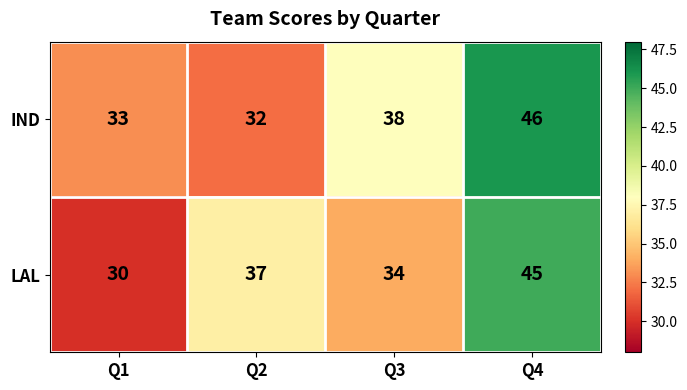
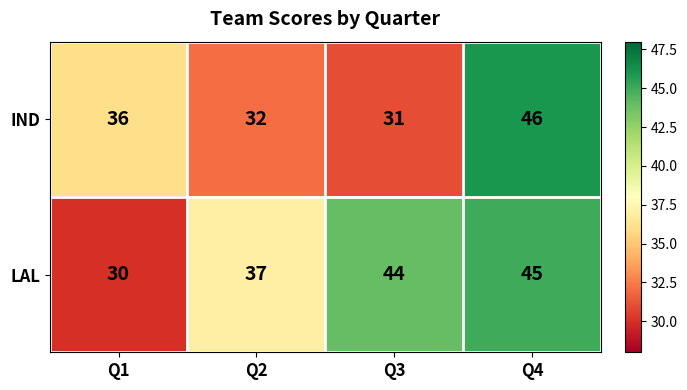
  {
    "IND": {
-     "Q1": 33,
+     "Q1": 36,
      "Q2": 32,
-     "Q3": 38,
+     "Q3": 31,
      "Q4": 46
    },
    "LAL": {
      "Q1": 30,
      "Q2": 37,
-     "Q3": 34,
+     "Q3": 44,
      "Q4": 45
    }
  }
